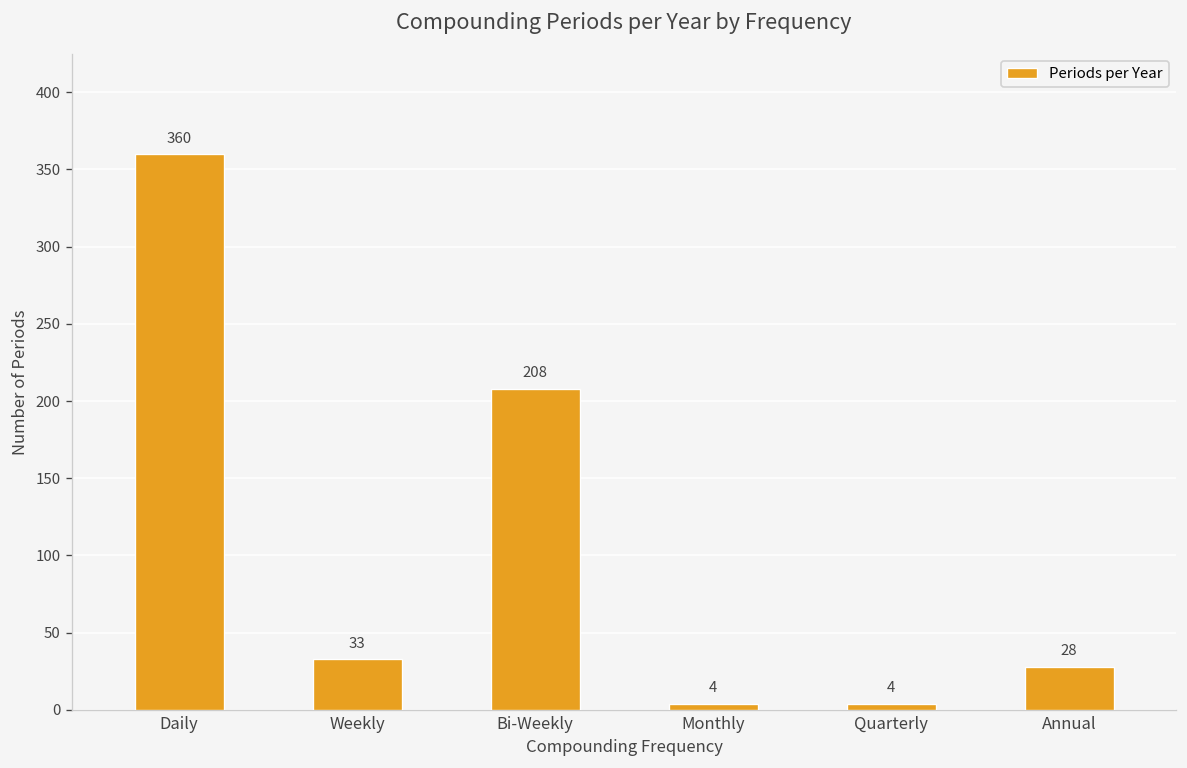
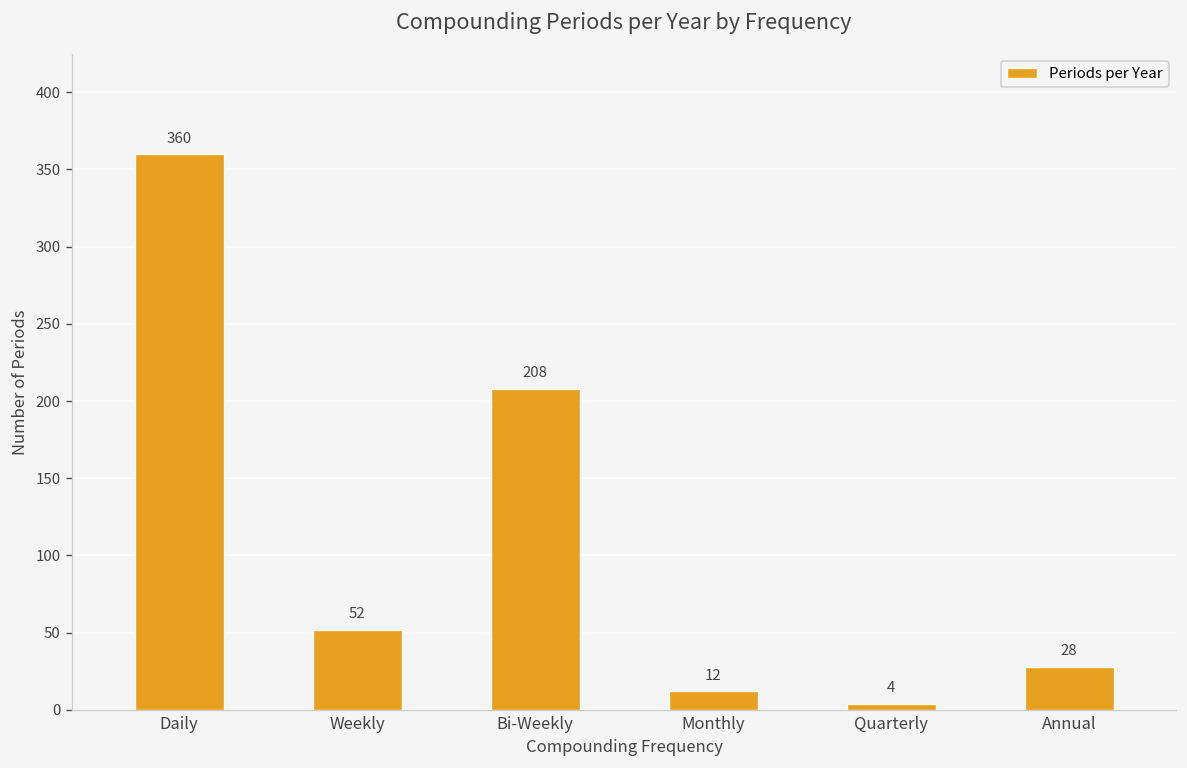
  {
    "Daily": 360,
-   "Weekly": 33,
+   "Weekly": 52,
    "Bi-Weekly": 208,
-   "Monthly": 4,
+   "Monthly": 12,
    "Quarterly": 4,
    "Annual": 28
  }
